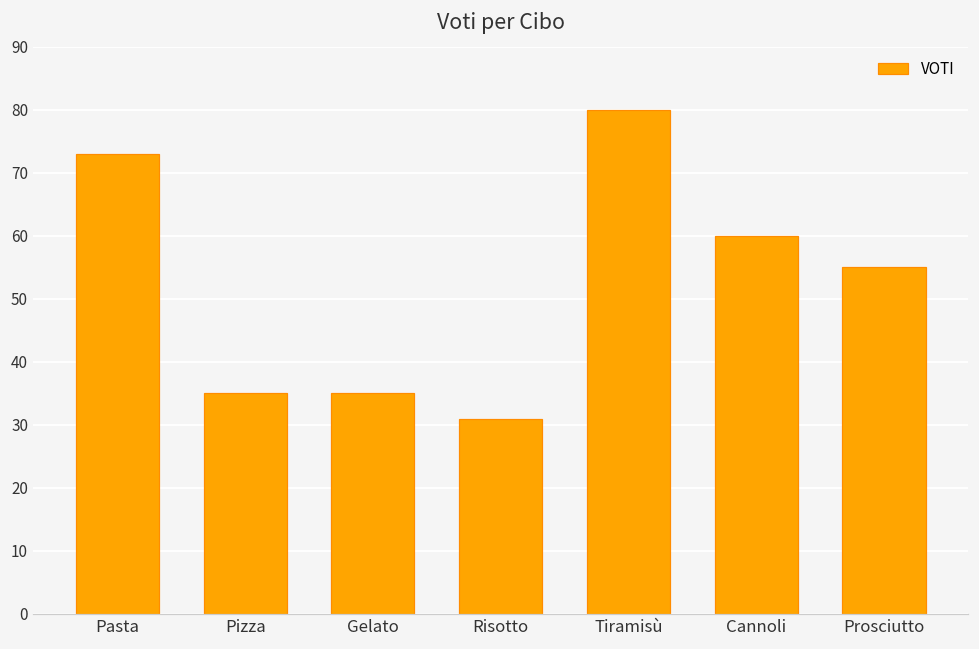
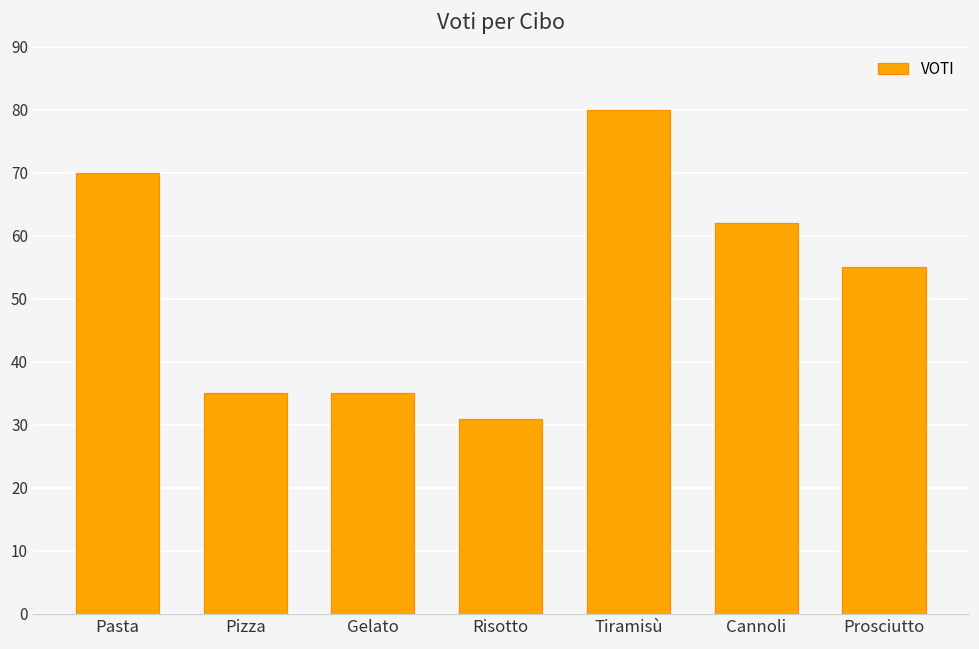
  {
-   "Pasta": 73,
+   "Pasta": 70,
    "Pizza": 35,
    "Gelato": 35,
    "Risotto": 31,
    "Tiramisù": 80,
-   "Cannoli": 60,
+   "Cannoli": 62,
    "Prosciutto": 55
  }
